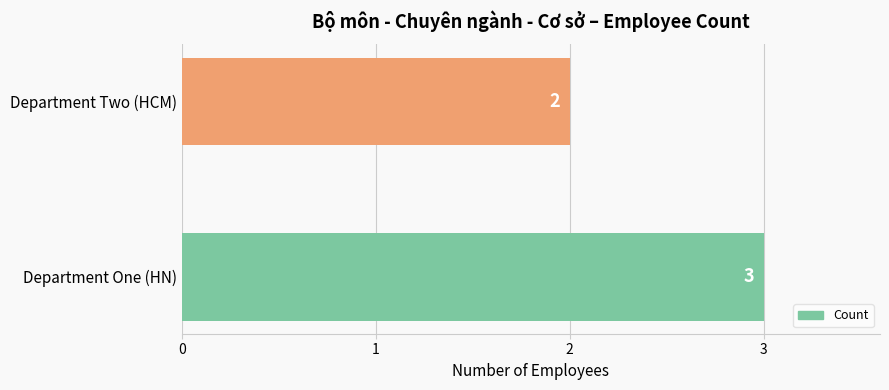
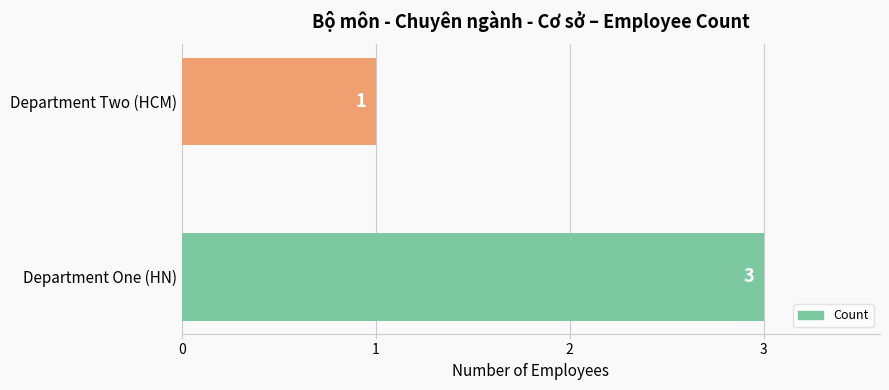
  {
-   "Department Two (HCM)": 2,
+   "Department Two (HCM)": 1,
    "Department One (HN)": 3
  }
